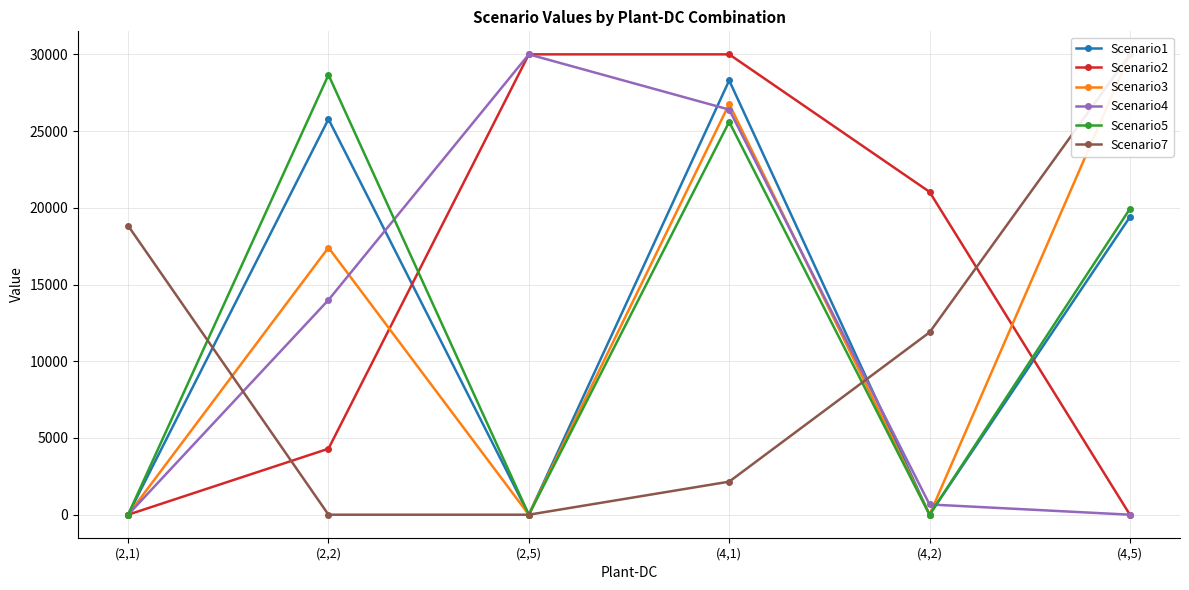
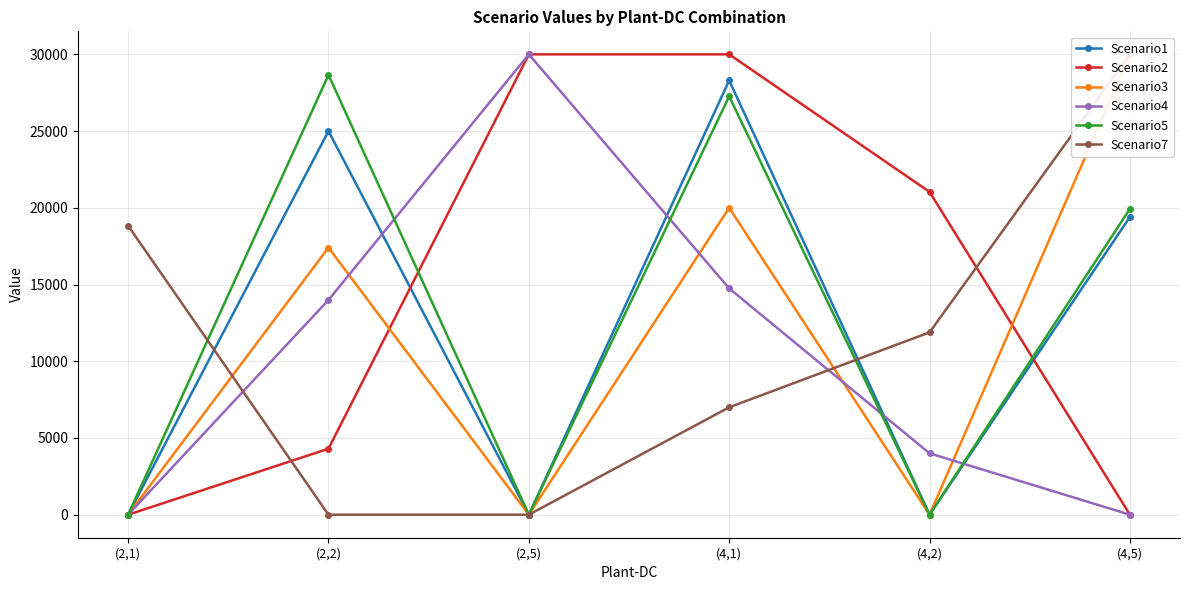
  {
    "Scenario1": {
-     "(2,2)": 25800,
+     "(2,2)": 25000,
      "(4,1)": 28300,
      "(4,5)": 19400
    },
    "Scenario2": {
      "(2,2)": 4300,
      "(4,1)": 30000,
      "(4,2)": 21000
    },
    "Scenario3": {
      "(2,2)": 17400,
-     "(4,1)": 26800
+     "(4,1)": 20000
    },
    "Scenario4": {
      "(2,2)": 14000,
-     "(4,1)": 26400,
-     "(4,2)": 700
+     "(4,1)": 14700,
+     "(4,2)": 4000
    },
    "Scenario5": {
      "(2,2)": 28700,
-     "(4,1)": 25600,
+     "(4,1)": 27300,
      "(4,5)": 19900
    },
    "Scenario7": {
      "(2,1)": 18800,
      "(2,2)": 0,
-     "(4,1)": 2200,
+     "(4,1)": 7000,
      "(4,2)": 11900
    }
  }
